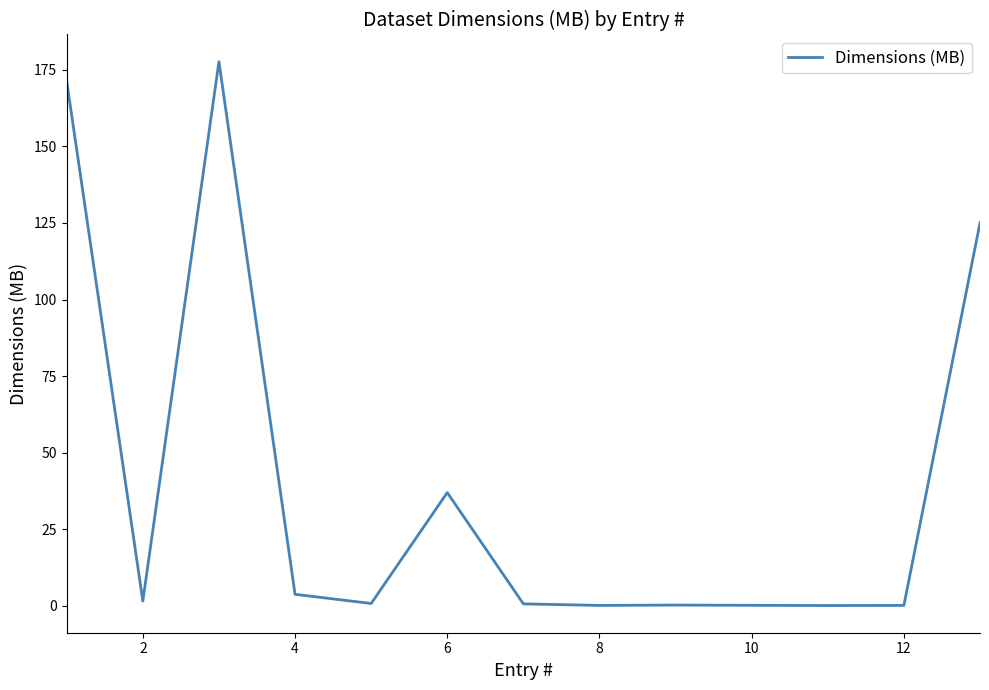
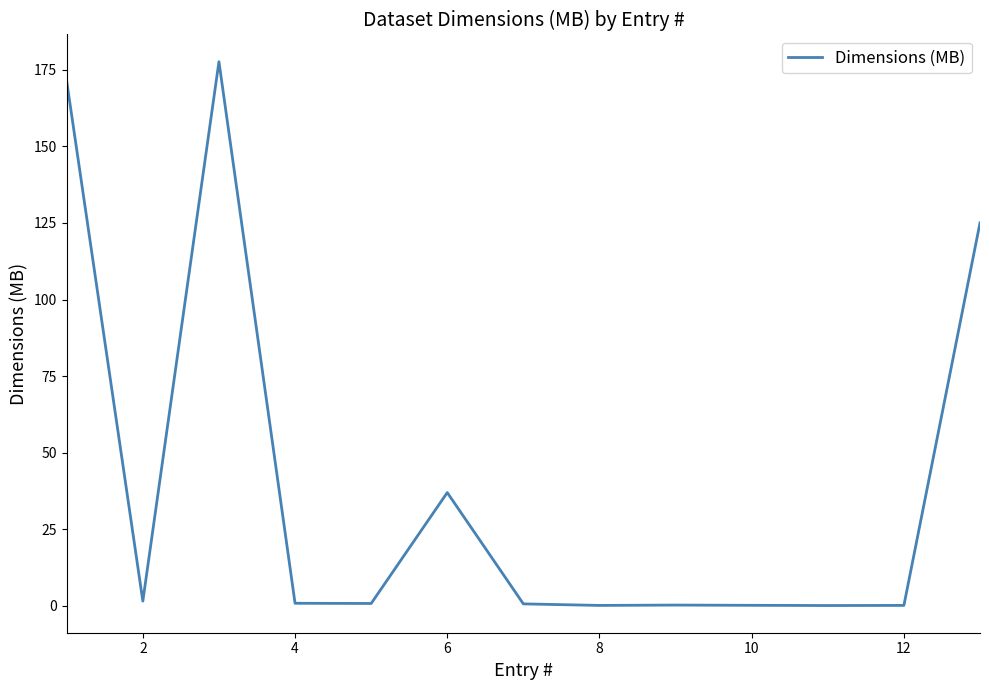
  {
    "2": 1,
-   "4": 4,
+   "4": 1,
    "6": 37,
    "8": 0,
    "10": 0,
    "12": 0
  }
